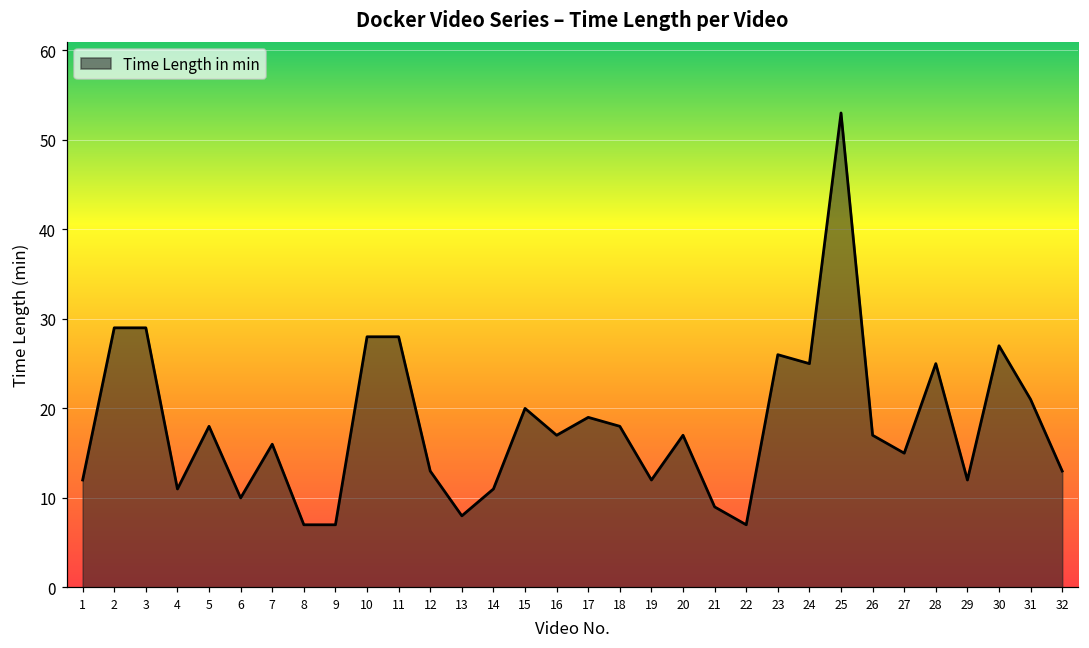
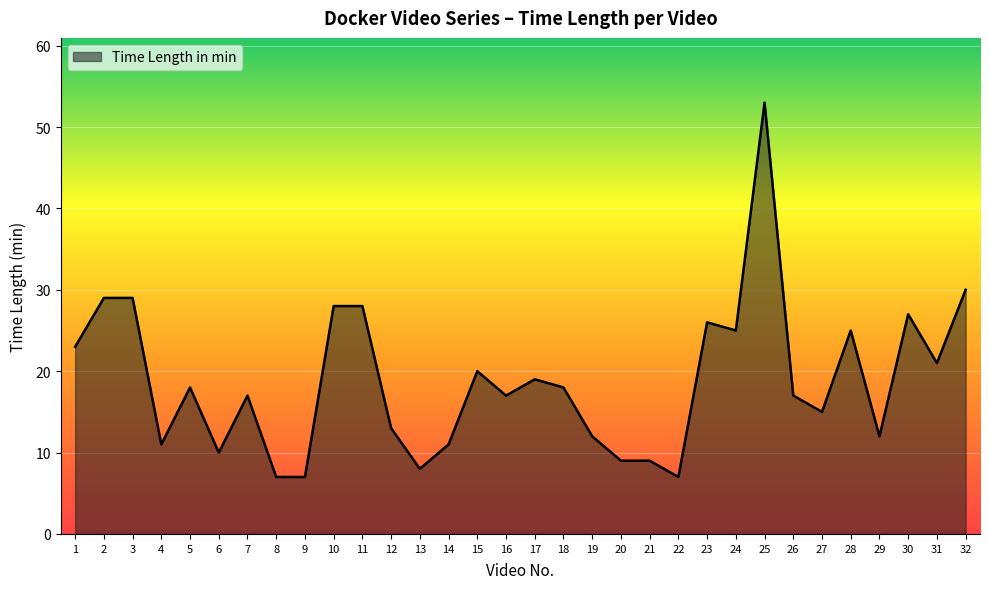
  {
-   "1": 12,
+   "1": 23,
    "2": 29,
    "3": 29,
    "4": 11,
    "5": 18,
    "6": 10,
-   "7": 16,
+   "7": 17,
    "8": 7,
    "9": 7,
    "10": 28,
    "11": 28,
    "12": 13,
    "13": 8,
    "14": 11,
    "15": 20,
    "16": 17,
    "17": 19,
    "18": 18,
    "19": 12,
-   "20": 17,
+   "20": 9,
    "21": 9,
    "22": 7,
    "23": 26,
    "24": 25,
    "25": 53,
    "26": 17,
    "27": 15,
    "28": 25,
    "29": 12,
    "30": 27,
    "31": 21,
-   "32": 13
+   "32": 30
  }
